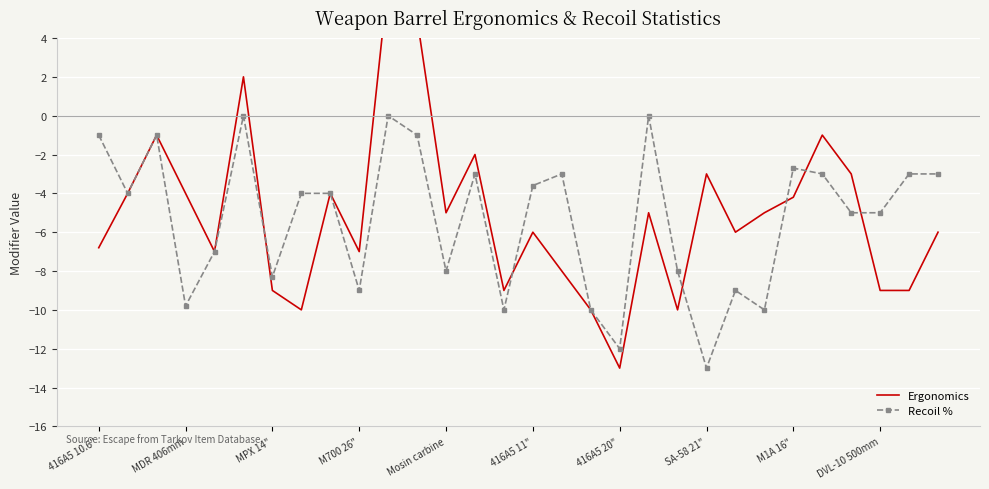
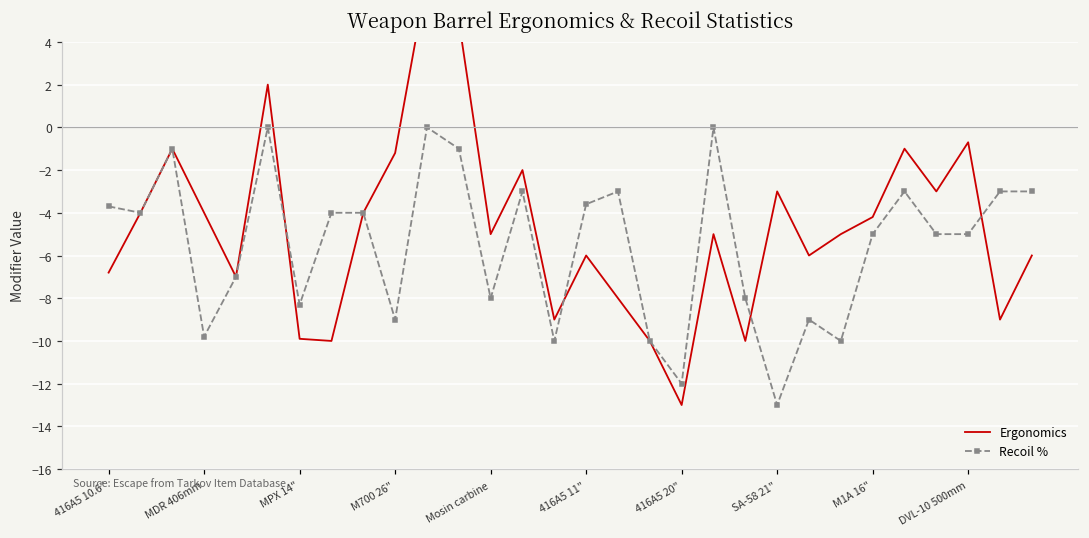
  {
    "Ergonomics": {
      "416A5 10.6\"": -6.8,
      "MDR 406mm": -4.0,
-     "MPX 14\"": -9.0,
-     "M700 26\"": -7.0,
+     "MPX 14\"": -9.9,
+     "M700 26\"": -1.2,
      "Mosin carbine": -5.0,
      "416A5 11\"": -6.0,
      "416A5 20\"": -13.0,
      "SA-58 21\"": -3.0,
      "M1A 16\"": -4.2,
-     "DVL-10 500mm": -9.0
+     "DVL-10 500mm": -0.7
    },
    "Recoil %": {
-     "416A5 10.6\"": -1.0,
+     "416A5 10.6\"": -3.7,
      "MDR 406mm": -9.8,
      "MPX 14\"": -8.3,
      "M700 26\"": -9.0,
      "Mosin carbine": -8.0,
      "416A5 11\"": -3.6,
      "416A5 20\"": -12.0,
      "SA-58 21\"": -13.0,
-     "M1A 16\"": -2.7,
+     "M1A 16\"": -5.0,
      "DVL-10 500mm": -5.0
    }
  }
